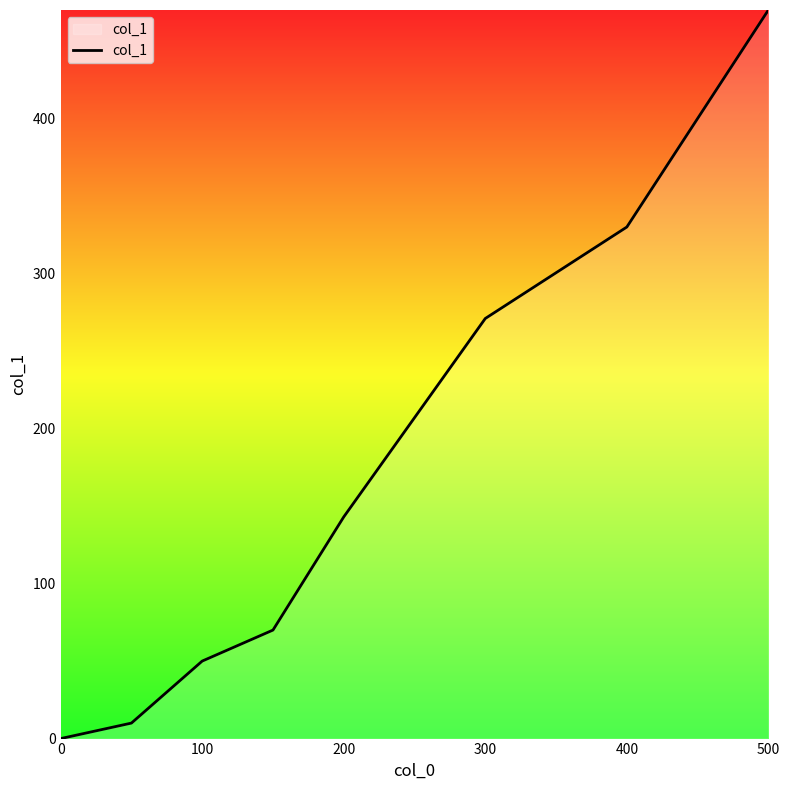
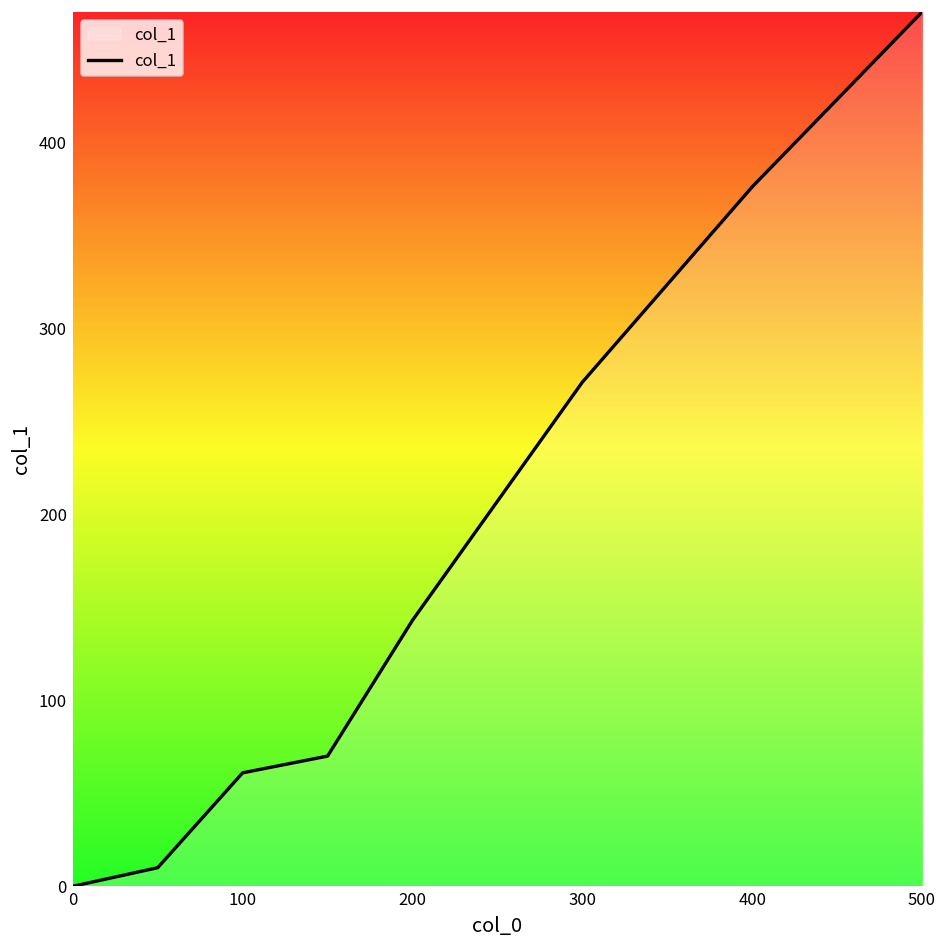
  {
    "0": 0,
-   "100": 50,
+   "100": 61,
    "200": 143,
    "300": 271,
-   "400": 330,
+   "400": 376,
    "500": 470
  }
